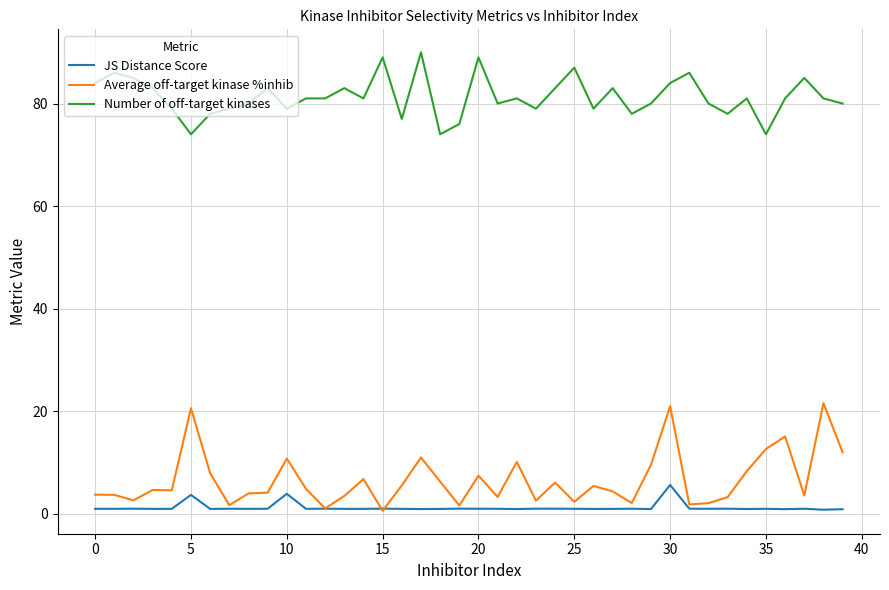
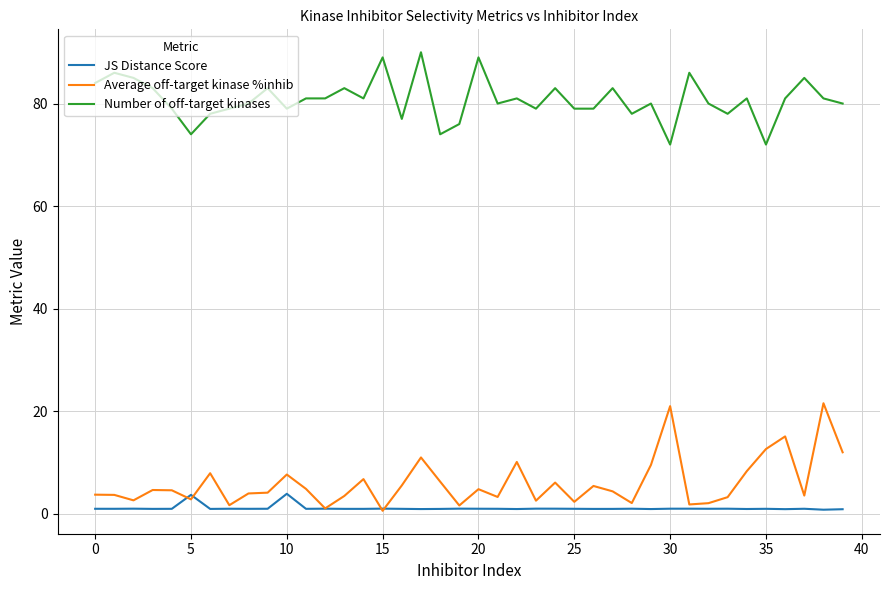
  {
    "JS Distance Score": {
      "0": 1,
      "5": 4,
      "10": 4,
      "20": 1,
      "25": 1,
-     "30": 6,
+     "30": 1,
      "35": 1
    },
    "Average off-target kinase %inhib": {
      "0": 4,
-     "5": 21,
-     "10": 11,
-     "20": 7,
+     "5": 3,
+     "10": 8,
+     "20": 5,
      "25": 2,
      "30": 21,
      "35": 13
    },
    "Number of off-target kinases": {
      "5": 74,
      "15": 89,
      "20": 89,
-     "25": 87,
-     "30": 84,
-     "35": 74
+     "25": 79,
+     "30": 72,
+     "35": 72
    }
  }
